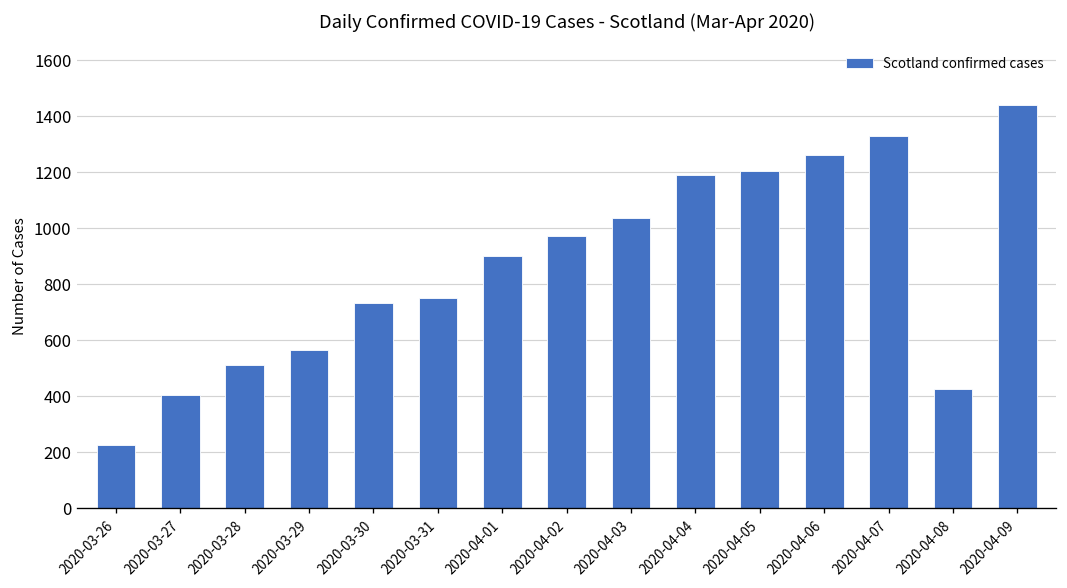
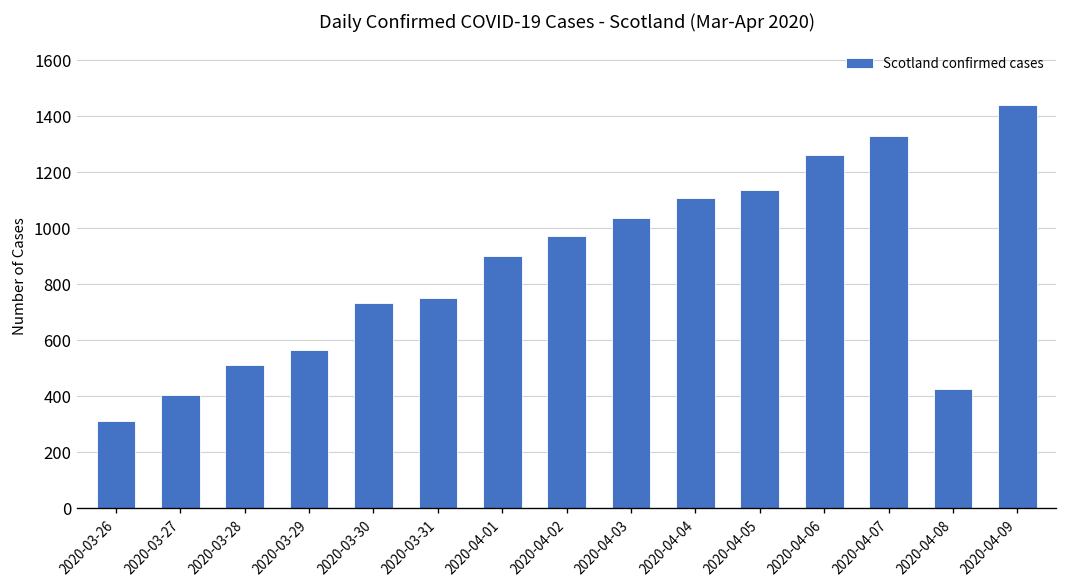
  {
-   "2020-03-26": 230,
+   "2020-03-26": 310,
    "2020-03-27": 400,
    "2020-03-28": 510,
    "2020-03-29": 570,
    "2020-03-30": 730,
    "2020-03-31": 750,
    "2020-04-01": 900,
    "2020-04-02": 970,
    "2020-04-03": 1040,
-   "2020-04-04": 1190,
-   "2020-04-05": 1200,
+   "2020-04-04": 1110,
+   "2020-04-05": 1140,
    "2020-04-06": 1260,
    "2020-04-07": 1330,
    "2020-04-08": 430,
    "2020-04-09": 1440
  }
